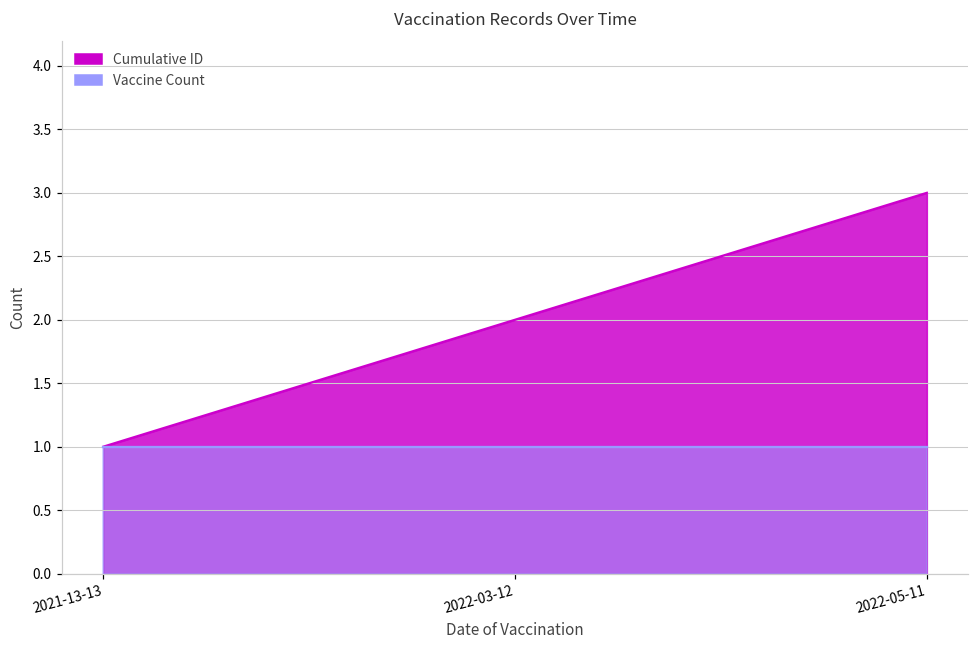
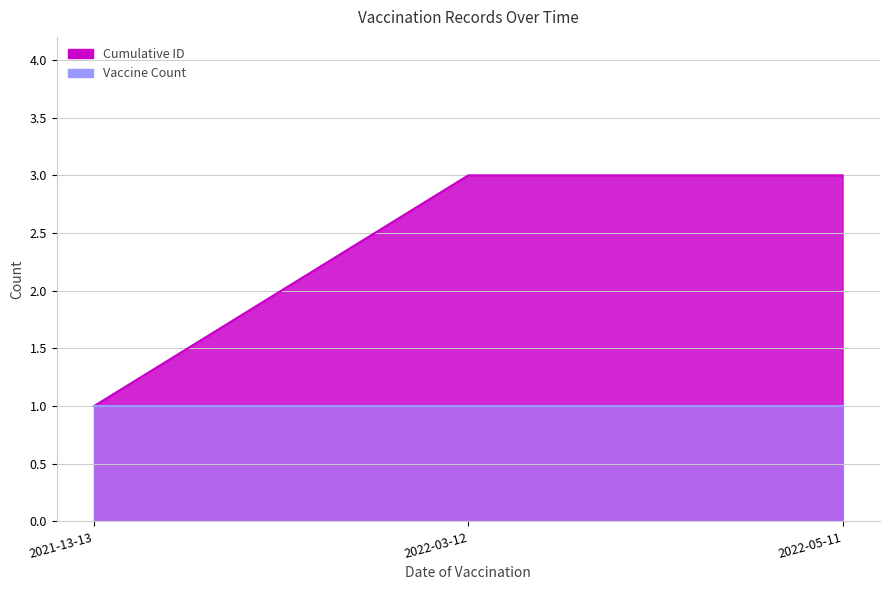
  {
    "Cumulative ID": {
-     "2022-03-12": 2,
+     "2022-03-12": 3,
      "2022-05-11": 3
    },
    "Vaccine Count": {
      "2022-03-12": 1,
      "2022-05-11": 1
    }
  }
